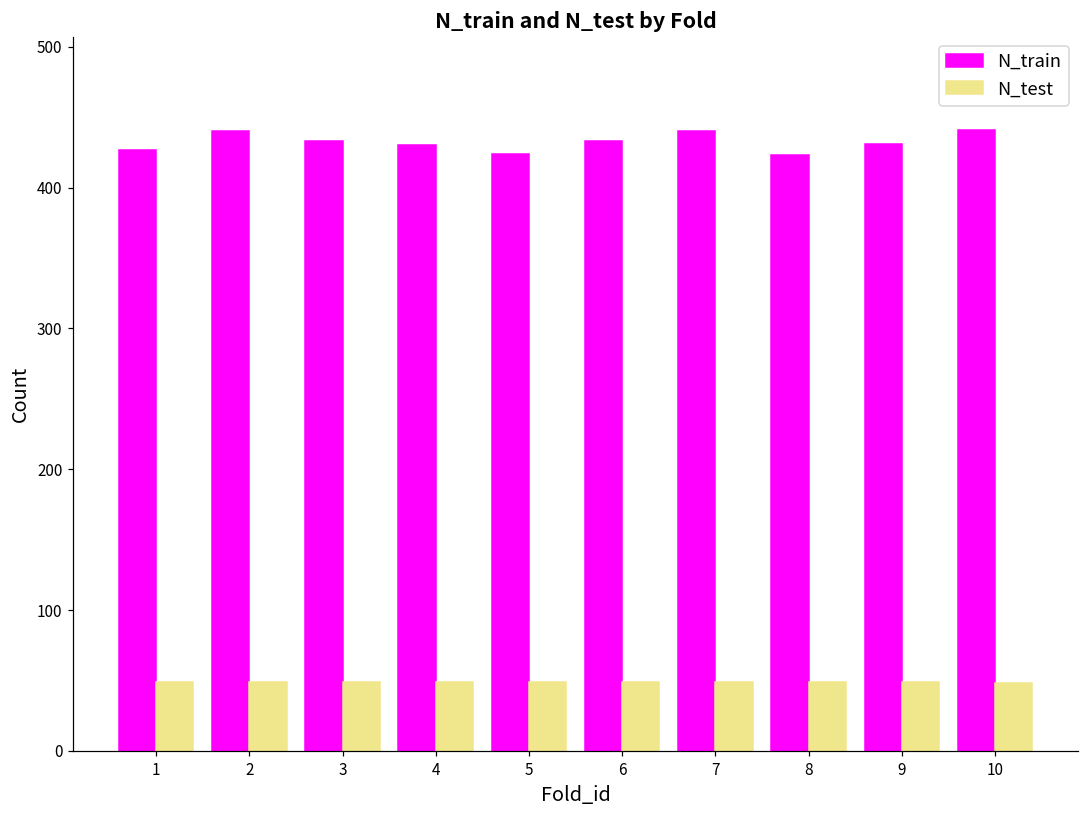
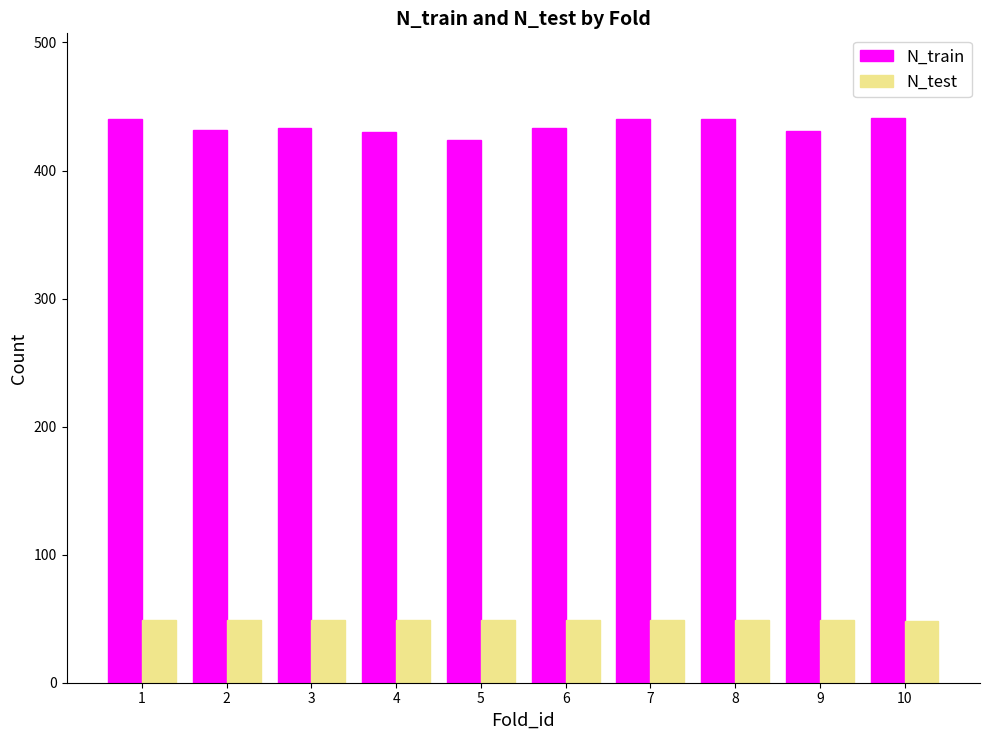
  {
    "N_train": {
-     "1": 427,
-     "2": 440,
+     "1": 440,
+     "2": 432,
      "3": 433,
      "4": 430,
      "5": 424,
      "6": 433,
      "7": 440,
-     "8": 423,
+     "8": 440,
      "9": 431,
      "10": 441
    },
    "N_test": {
      "1": 49,
      "2": 49,
      "3": 49,
      "4": 49,
      "5": 49,
      "6": 49,
      "7": 49,
      "8": 49,
      "9": 49,
      "10": 48
    }
  }
